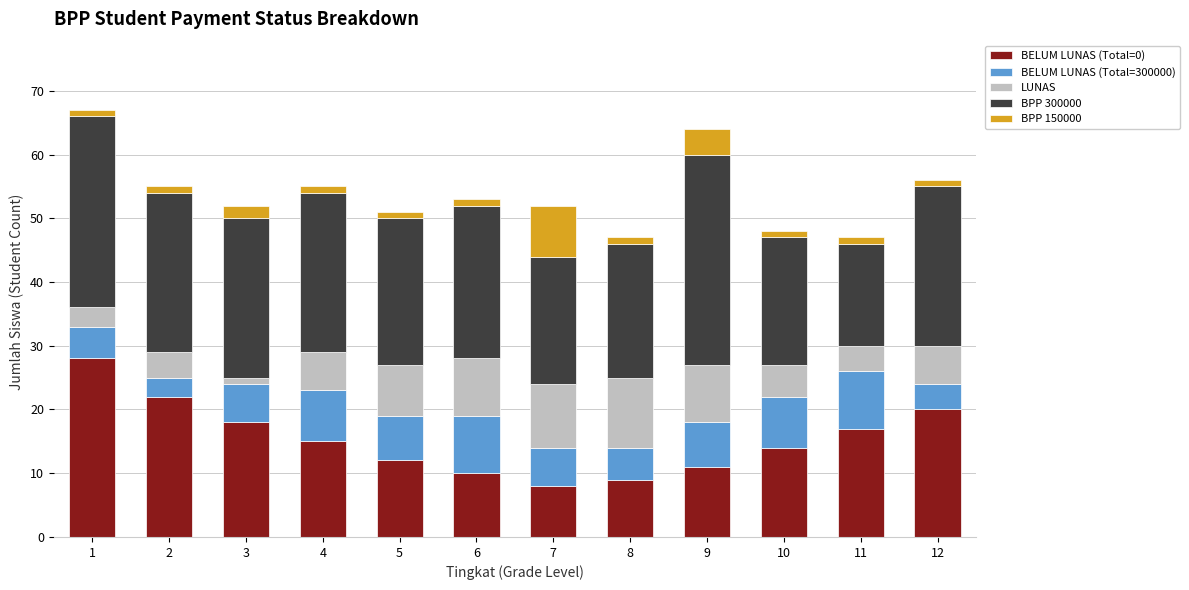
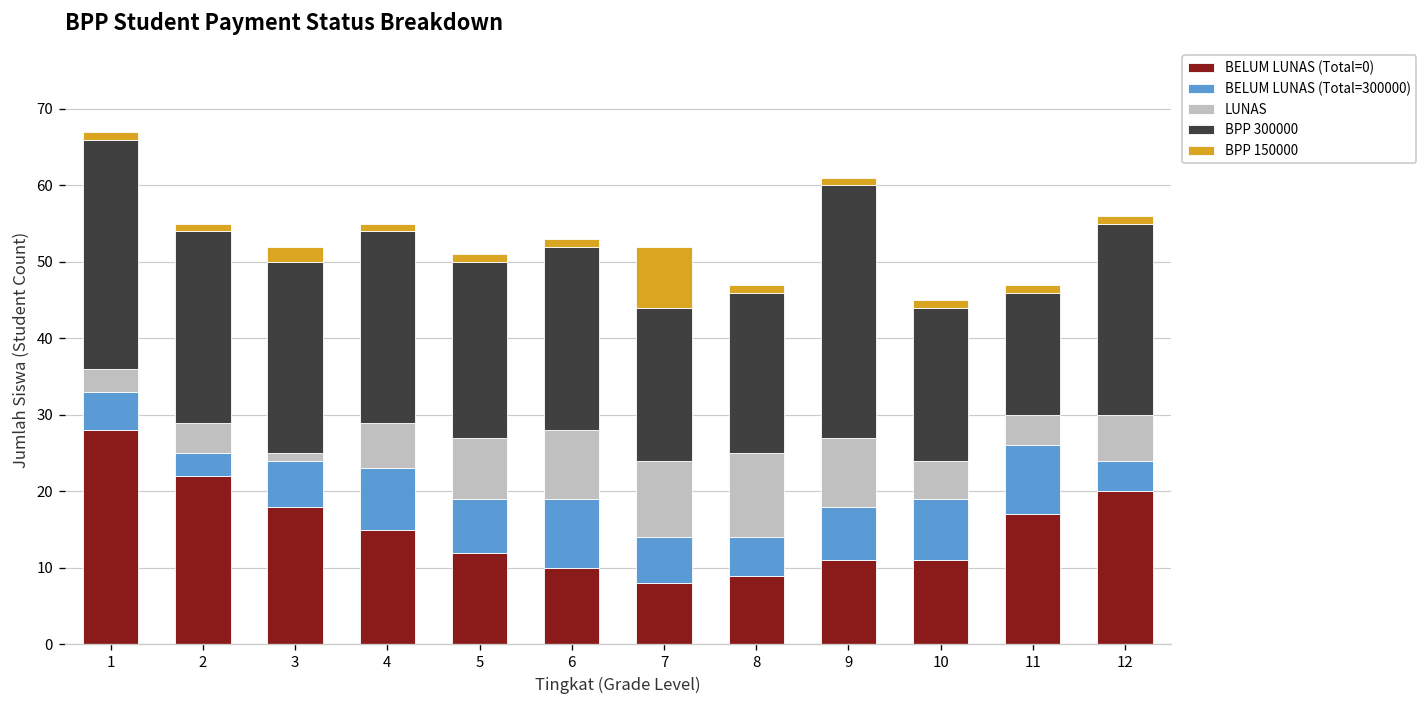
  {
    "BELUM LUNAS (Total=0)": {
      "1": 28,
      "2": 22,
      "3": 18,
      "4": 15,
      "5": 12,
      "6": 10,
      "7": 8,
      "8": 9,
      "9": 11,
-     "10": 14,
+     "10": 11,
      "11": 17,
      "12": 20
    },
    "BELUM LUNAS (Total=300000)": {
      "1": 5,
      "2": 3,
      "3": 6,
      "4": 8,
      "5": 7,
      "6": 9,
      "7": 6,
      "8": 5,
      "9": 7,
      "10": 8,
      "11": 9,
      "12": 4
    },
    "LUNAS": {
      "1": 3,
      "2": 4,
      "3": 1,
      "4": 6,
      "5": 8,
      "6": 9,
      "7": 10,
      "8": 11,
      "9": 9,
      "10": 5,
      "11": 4,
      "12": 6
    },
    "BPP 300000": {
      "1": 30,
      "2": 25,
      "3": 25,
      "4": 25,
      "5": 23,
      "6": 24,
      "7": 20,
      "8": 21,
      "9": 33,
      "10": 20,
      "11": 16,
      "12": 25
    },
    "BPP 150000": {
      "1": 1,
      "2": 1,
      "3": 2,
      "4": 1,
      "5": 1,
      "6": 1,
      "7": 8,
      "8": 1,
-     "9": 4,
+     "9": 1,
      "10": 1,
      "11": 1,
      "12": 1
    }
  }
